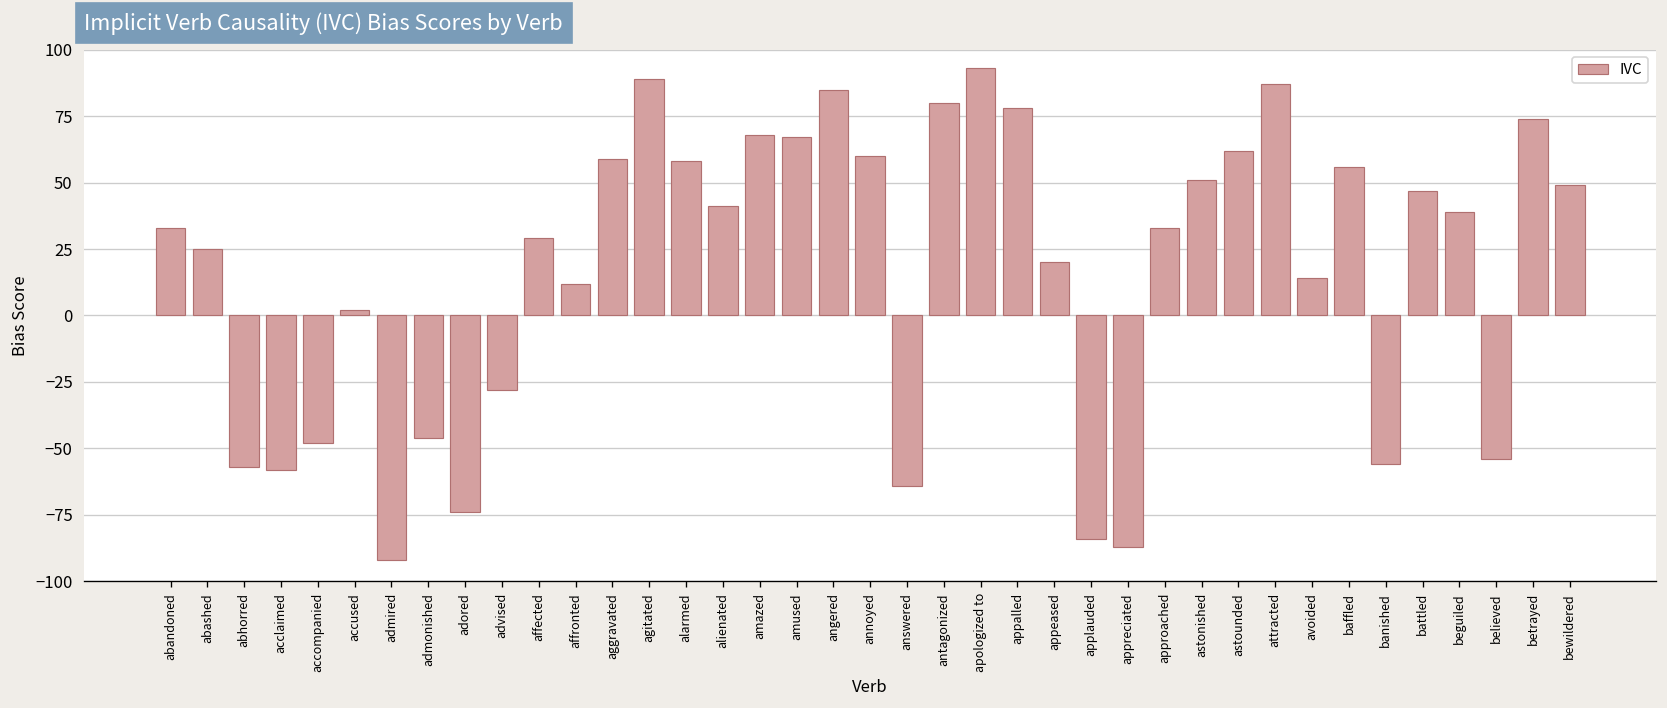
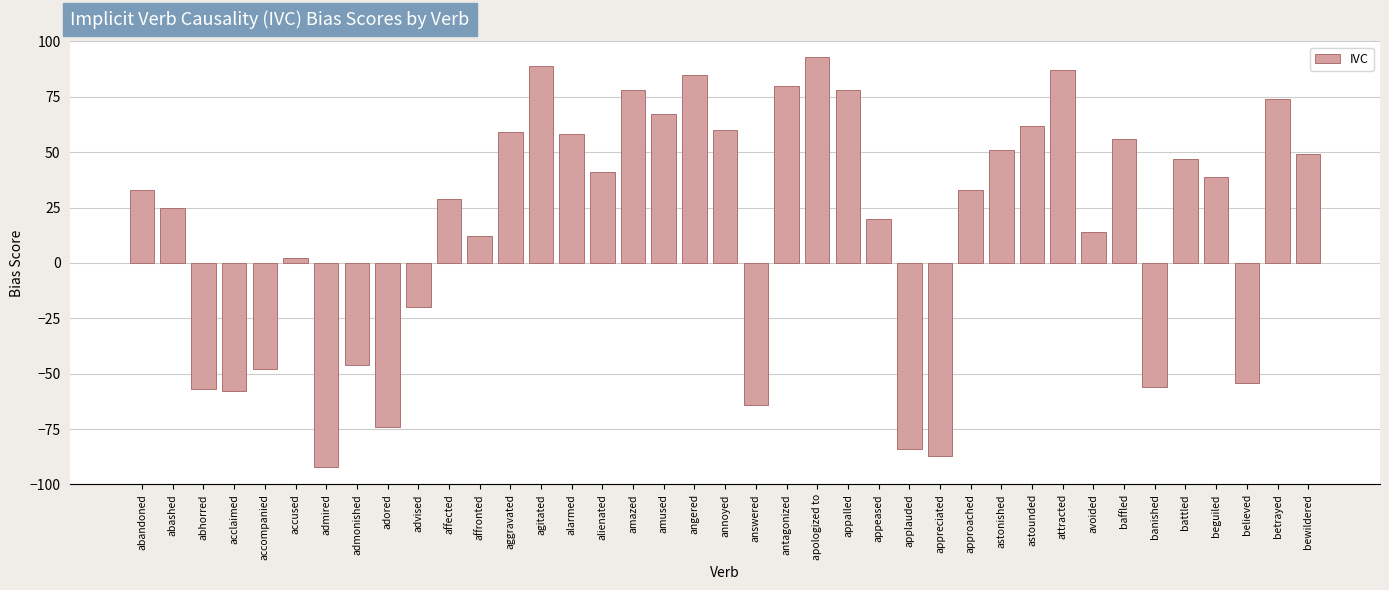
  {
    "abandoned": 33,
    "abashed": 25,
    "abhorred": -57,
    "acclaimed": -58,
    "accompanied": -48,
    "accused": 2,
    "admired": -92,
    "admonished": -46,
    "adored": -74,
-   "advised": -28,
+   "advised": -20,
    "affected": 29,
    "affronted": 12,
    "aggravated": 59,
    "agitated": 89,
    "alarmed": 58,
    "alienated": 41,
-   "amazed": 68,
+   "amazed": 78,
    "amused": 67,
    "angered": 85,
    "annoyed": 60,
    "answered": -64,
    "antagonized": 80,
    "apologized to": 93,
    "appalled": 78,
    "appeased": 20,
    "applauded": -84,
    "appreciated": -87,
    "approached": 33,
    "astonished": 51,
    "astounded": 62,
    "attracted": 87,
    "avoided": 14,
    "baffled": 56,
    "banished": -56,
    "battled": 47,
    "beguiled": 39,
    "believed": -54,
    "betrayed": 74,
    "bewildered": 49
  }
